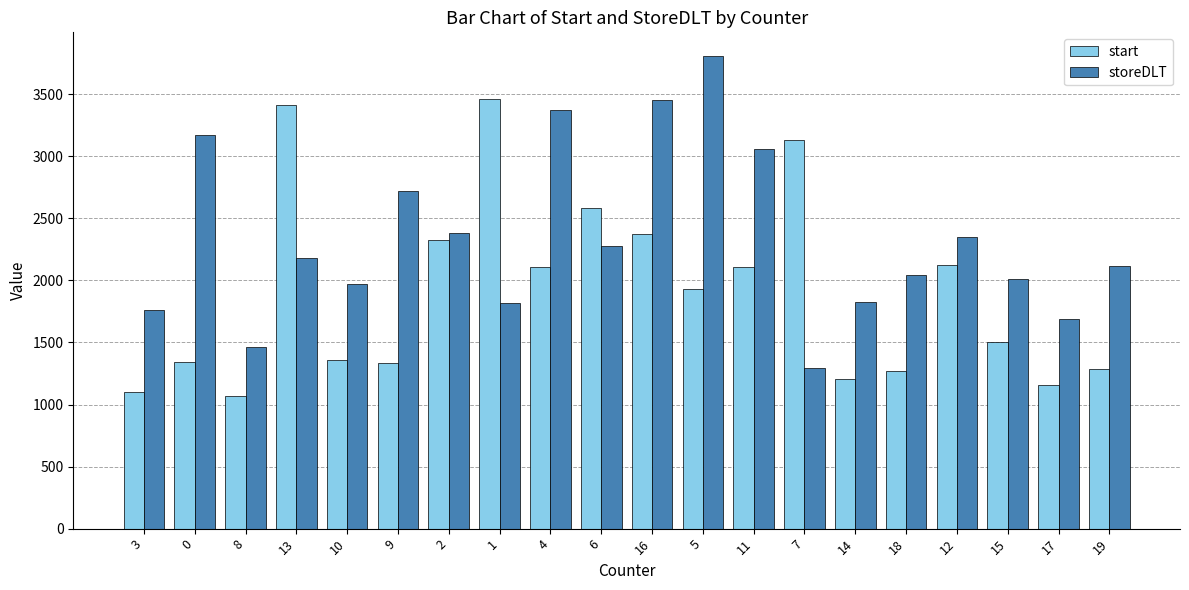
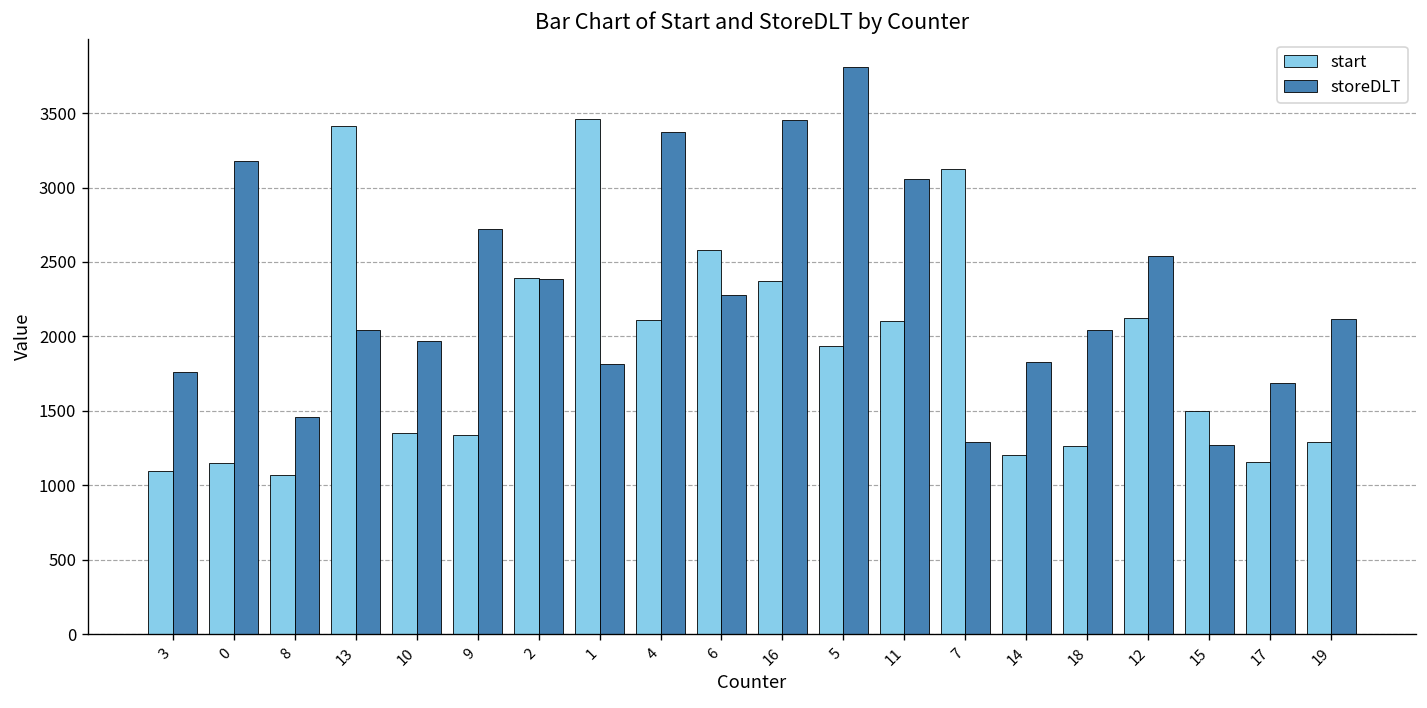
  {
    "start": {
      "3": 1100,
-     "0": 1340,
+     "0": 1150,
      "8": 1070,
      "13": 3410,
      "10": 1360,
      "9": 1340,
-     "2": 2320,
+     "2": 2390,
      "1": 3460,
      "4": 2110,
      "6": 2580,
      "16": 2370,
      "5": 1930,
      "11": 2110,
      "7": 3130,
      "14": 1200,
      "18": 1270,
      "12": 2120,
      "15": 1500,
      "17": 1160,
      "19": 1290
    },
    "storeDLT": {
      "3": 1760,
      "0": 3180,
      "8": 1460,
-     "13": 2180,
+     "13": 2040,
      "10": 1970,
      "9": 2720,
      "2": 2380,
      "1": 1820,
      "4": 3370,
      "6": 2280,
      "16": 3460,
      "5": 3810,
      "11": 3060,
      "7": 1290,
      "14": 1830,
      "18": 2040,
-     "12": 2350,
-     "15": 2010,
+     "12": 2540,
+     "15": 1270,
      "17": 1690,
      "19": 2120
    }
  }
